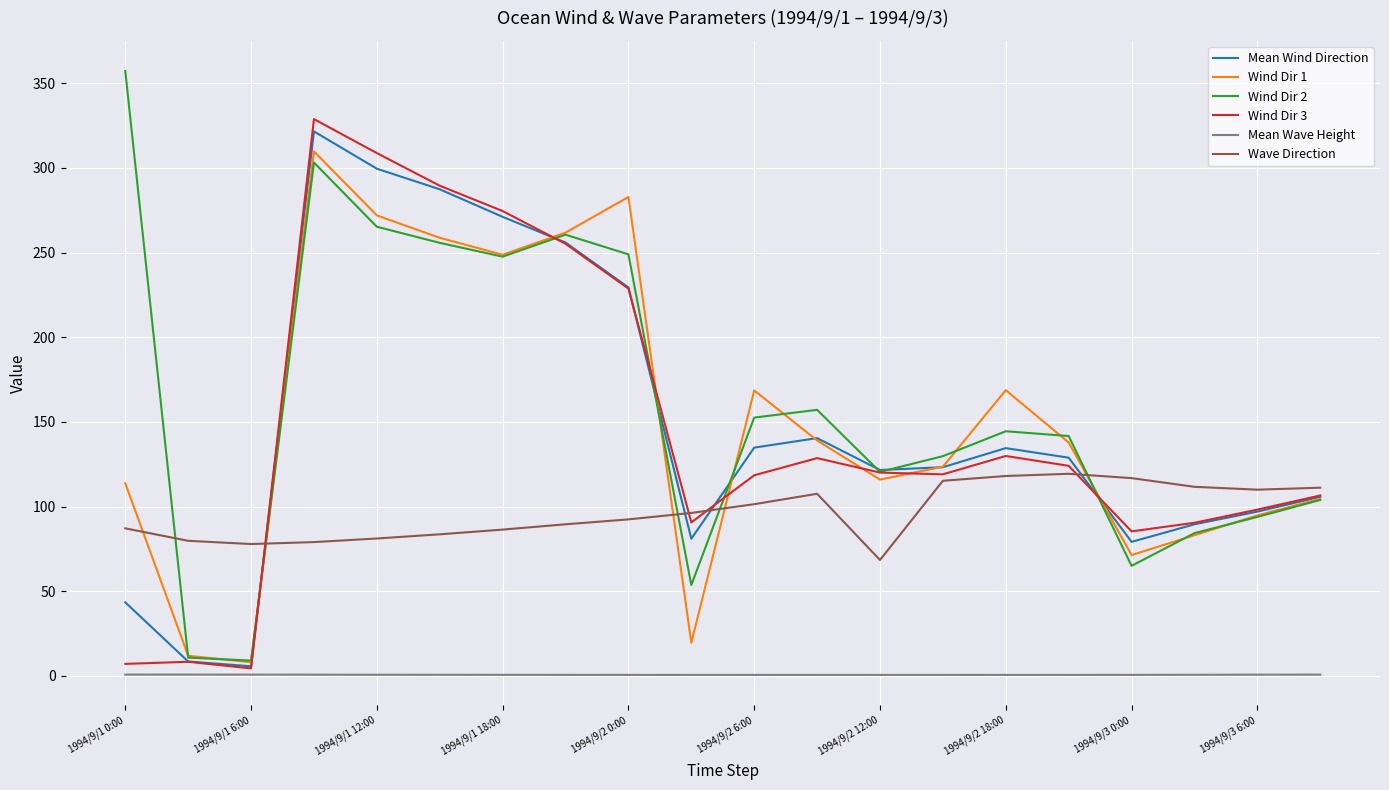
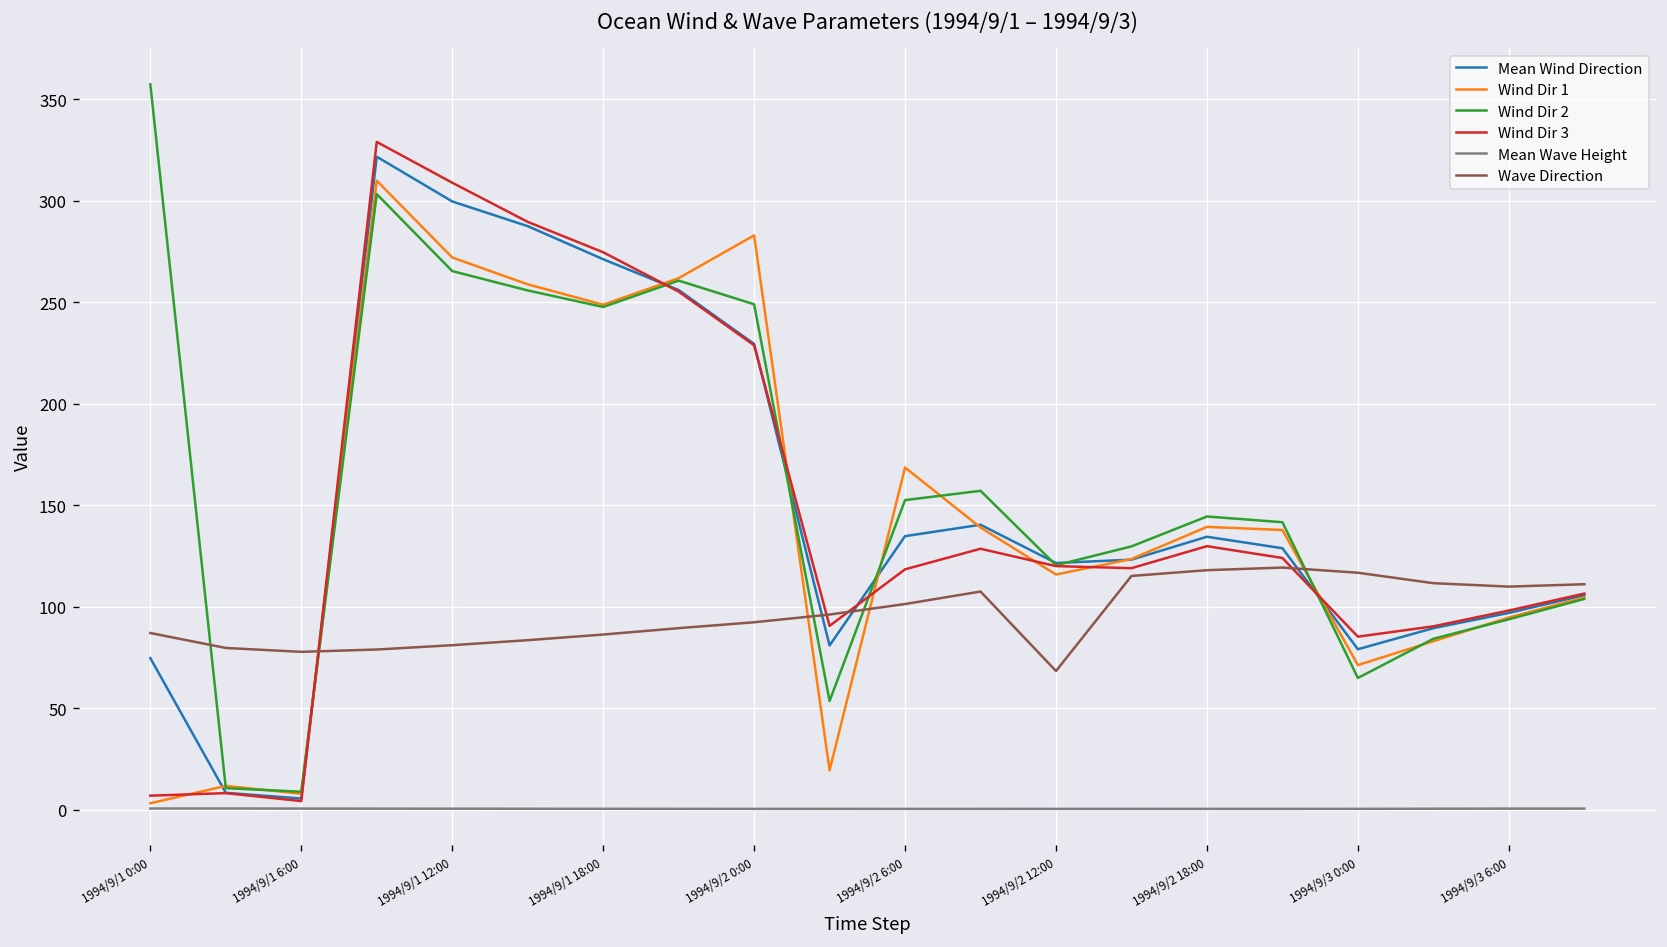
  {
    "Mean Wind Direction": {
-     "1994/9/1 0:00": 43,
+     "1994/9/1 0:00": 75,
      "1994/9/1 12:00": 300,
      "1994/9/1 18:00": 271,
      "1994/9/2 6:00": 135,
      "1994/9/2 18:00": 134,
      "1994/9/3 0:00": 79
    },
    "Wind Dir 1": {
-     "1994/9/1 0:00": 114,
+     "1994/9/1 0:00": 3,
      "1994/9/1 12:00": 272,
      "1994/9/2 0:00": 283,
      "1994/9/2 6:00": 169,
      "1994/9/2 12:00": 116,
-     "1994/9/2 18:00": 169,
+     "1994/9/2 18:00": 139,
      "1994/9/3 0:00": 71
    },
    "Wind Dir 2": {
      "1994/9/1 0:00": 357,
      "1994/9/1 12:00": 265,
      "1994/9/2 0:00": 249,
      "1994/9/2 6:00": 153,
      "1994/9/2 18:00": 144,
      "1994/9/3 0:00": 65
    },
    "Wind Dir 3": {
      "1994/9/1 0:00": 7,
      "1994/9/1 12:00": 309,
      "1994/9/1 18:00": 275,
      "1994/9/2 6:00": 118,
      "1994/9/2 18:00": 130,
      "1994/9/3 0:00": 85
    },
    "Mean Wave Height": {
      "1994/9/1 0:00": 1,
      "1994/9/1 6:00": 1,
      "1994/9/1 12:00": 1,
      "1994/9/1 18:00": 1,
      "1994/9/2 0:00": 1,
      "1994/9/2 6:00": 0,
      "1994/9/2 12:00": 0,
      "1994/9/2 18:00": 1,
      "1994/9/3 0:00": 1,
      "1994/9/3 6:00": 1
    },
    "Wave Direction": {
      "1994/9/1 0:00": 87,
      "1994/9/1 6:00": 78,
      "1994/9/1 12:00": 81,
      "1994/9/1 18:00": 86,
      "1994/9/2 0:00": 92,
      "1994/9/2 6:00": 101,
      "1994/9/2 12:00": 68,
      "1994/9/2 18:00": 118,
      "1994/9/3 0:00": 117,
      "1994/9/3 6:00": 110
    }
  }
